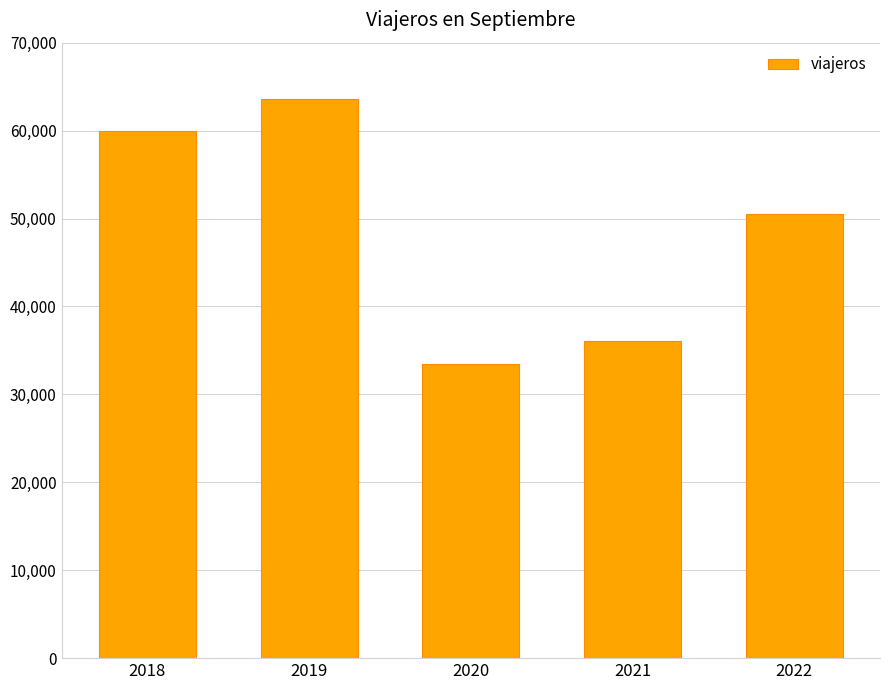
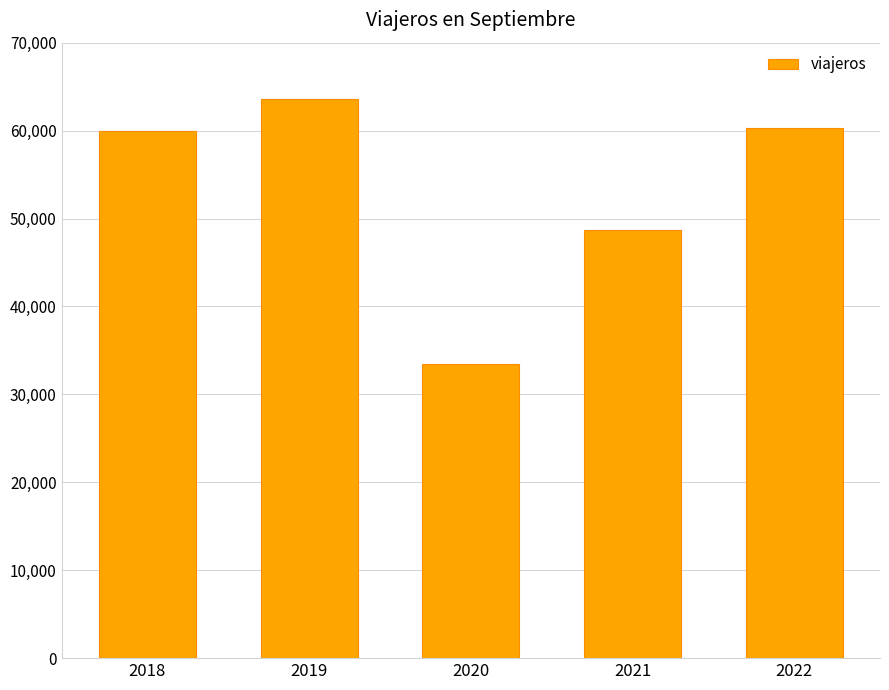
  {
    "2018": "60,000",
    "2019": "64,000",
    "2020": "33,000",
-   "2021": "36,000",
-   "2022": "51,000"
+   "2021": "49,000",
+   "2022": "60,000"
  }
